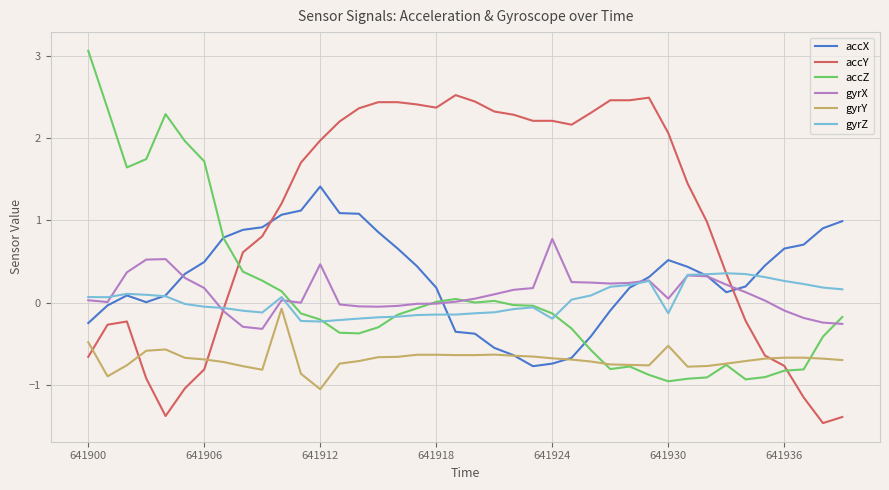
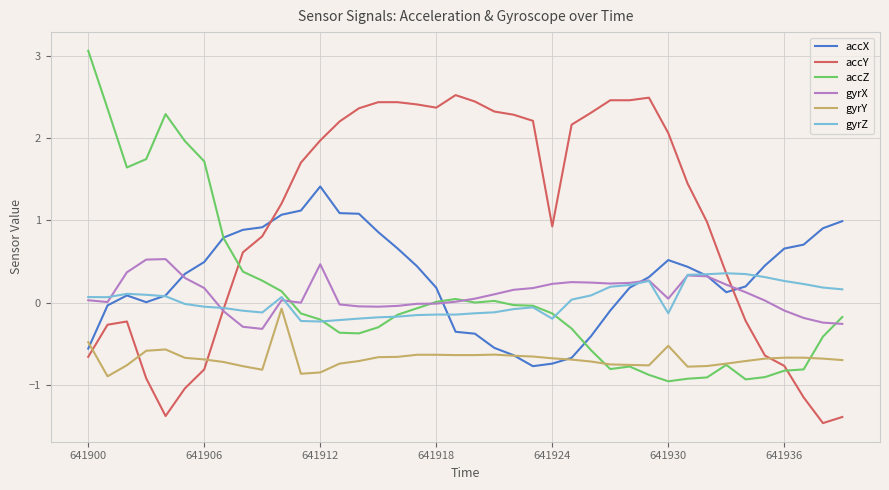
  {
    "accX": {
-     "641900": -0.3,
+     "641900": -0.6,
      "641906": 0.5,
      "641912": 1.4,
      "641918": 0.2,
      "641924": -0.7,
      "641930": 0.5,
      "641936": 0.7
    },
    "accY": {
      "641900": -0.7,
      "641906": -0.8,
      "641912": 2.0,
      "641918": 2.4,
-     "641924": 2.2,
+     "641924": 0.9,
      "641930": 2.1,
      "641936": -0.8
    },
    "accZ": {
      "641900": 3.1,
      "641906": 1.7,
      "641924": -0.1,
      "641930": -1.0,
      "641936": -0.8
    },
    "gyrX": {
      "641900": 0.0,
      "641906": 0.2,
      "641912": 0.5,
-     "641924": 0.8,
+     "641924": 0.2,
      "641930": 0.0,
      "641936": -0.1
    },
    "gyrY": {
      "641900": -0.5,
      "641906": -0.7,
-     "641912": -1.1,
+     "641912": -0.8,
      "641918": -0.6,
      "641924": -0.7,
      "641930": -0.5,
      "641936": -0.7
    },
    "gyrZ": {
      "641900": 0.1,
      "641906": -0.1,
      "641918": -0.1,
      "641924": -0.2,
      "641930": -0.1,
      "641936": 0.3
    }
  }
